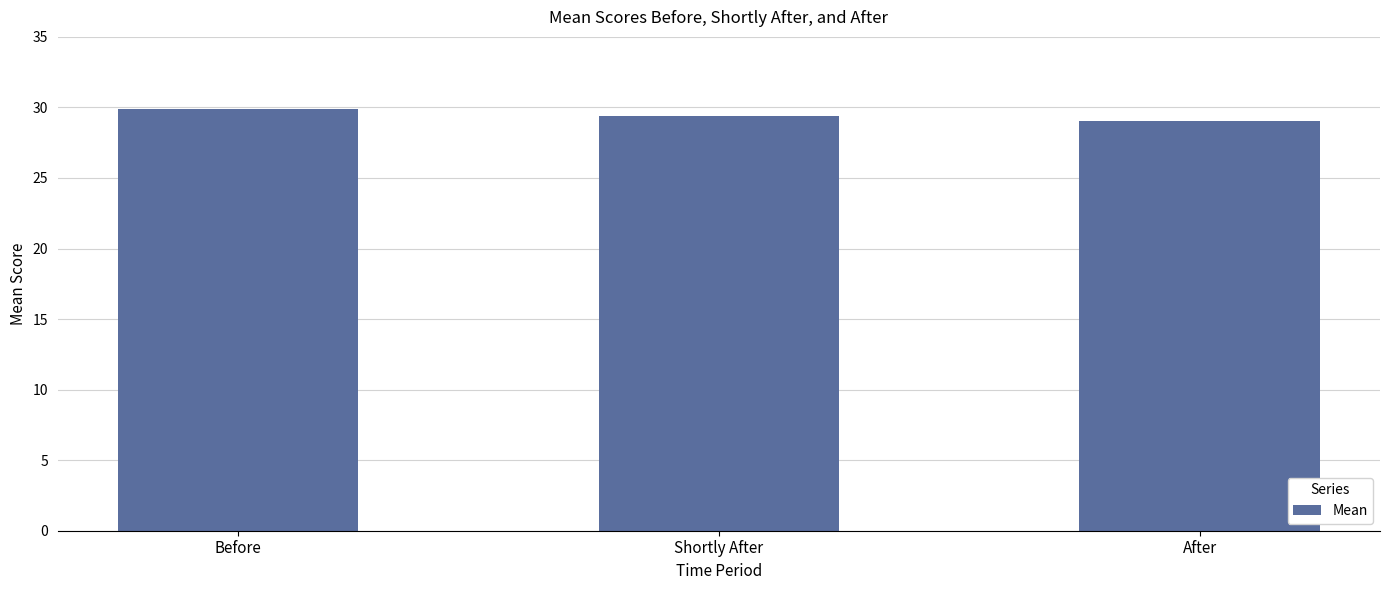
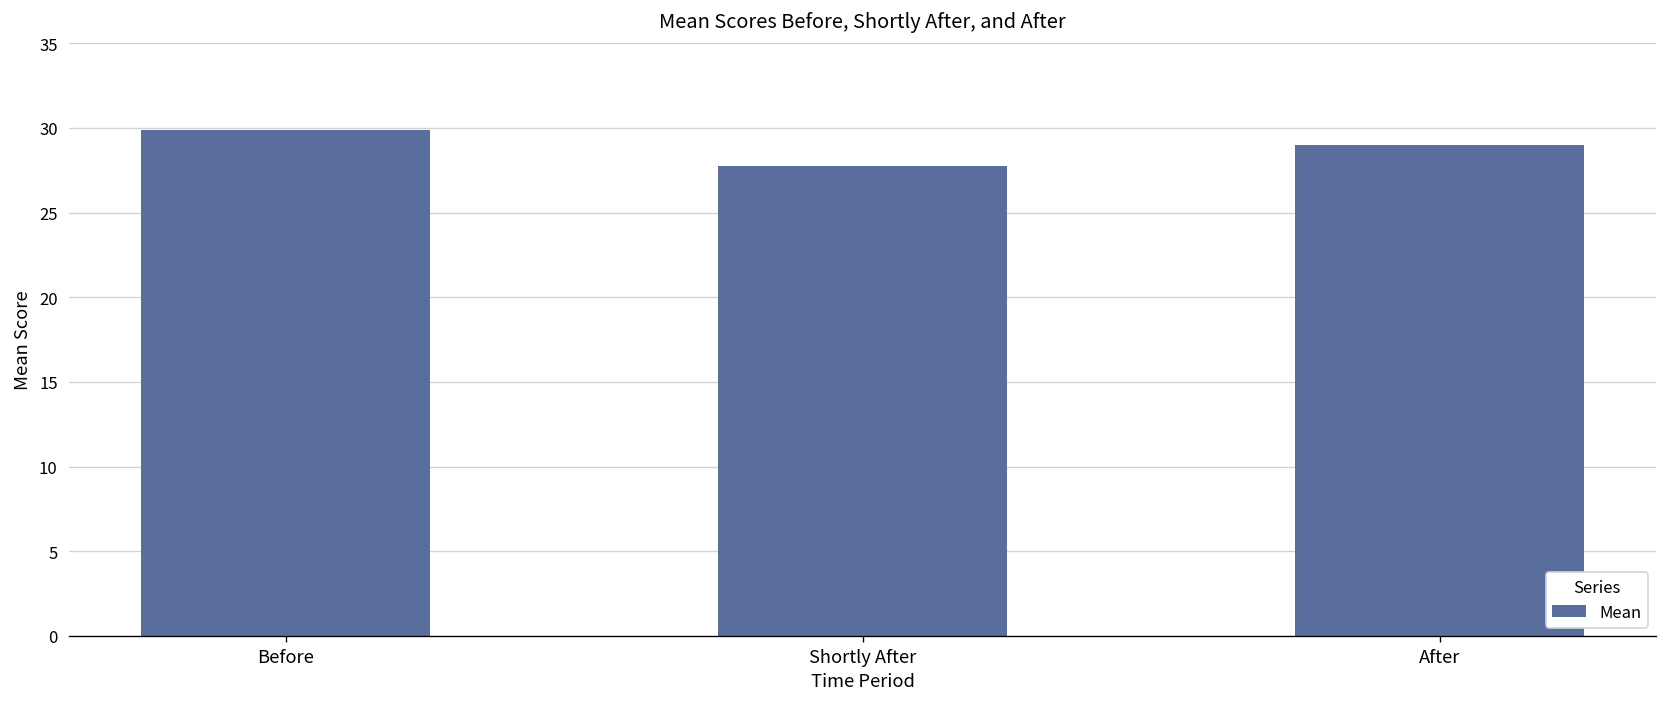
  {
    "Before": 29.9,
-   "Shortly After": 29.4,
+   "Shortly After": 27.8,
    "After": 29.0
  }
